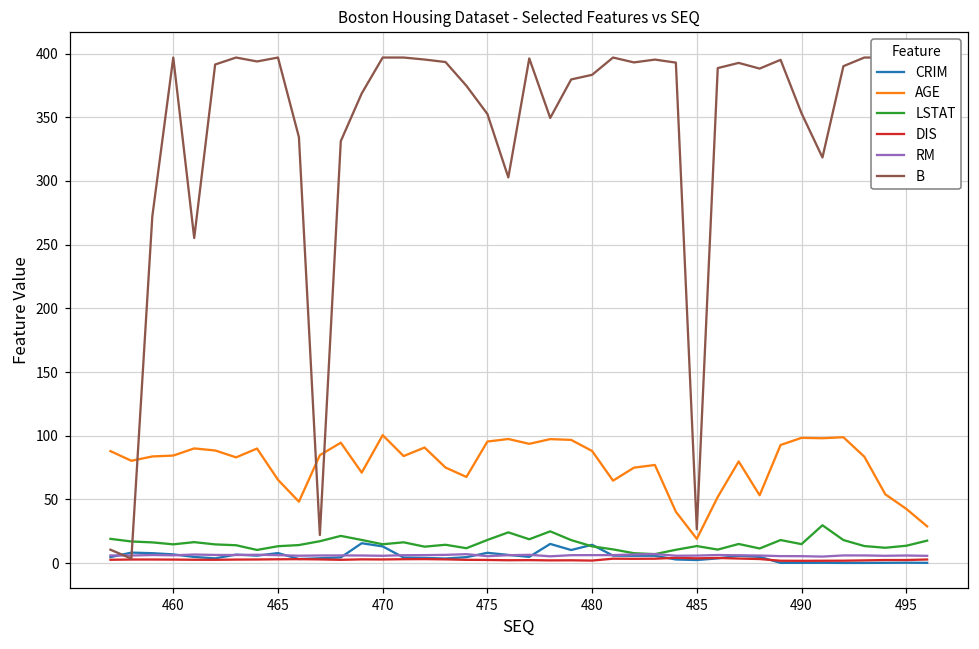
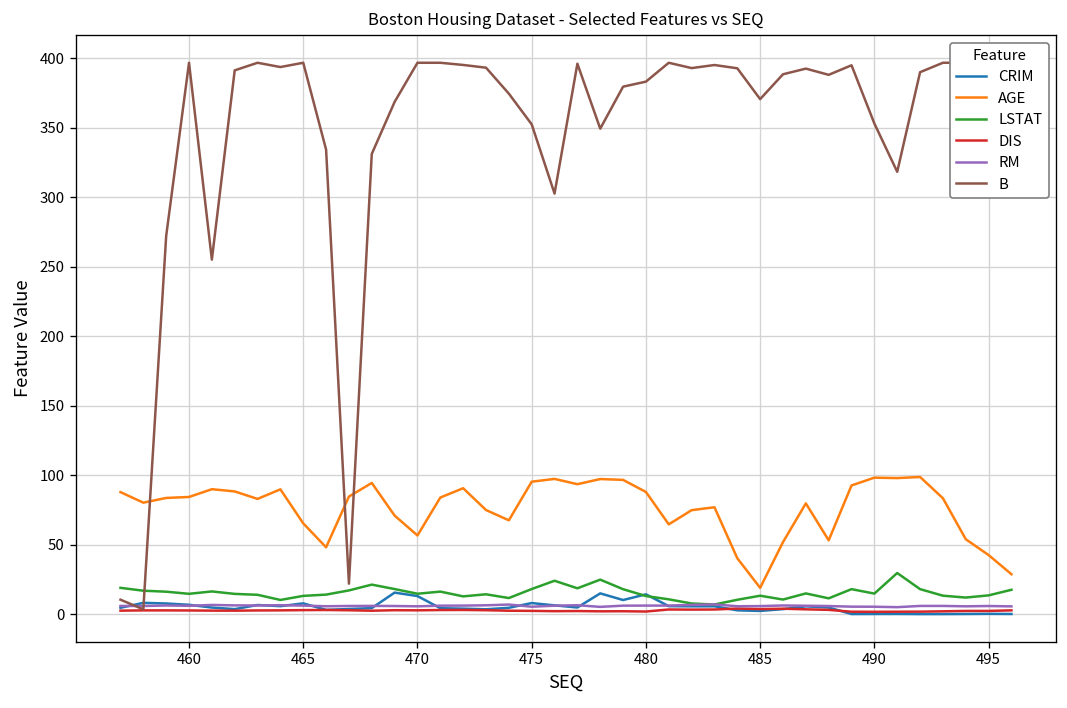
  {
    "CRIM": {
      "475": 8
    },
    "AGE": {
      "460": 84,
      "465": 65,
-     "470": 100,
+     "470": 57,
      "475": 95,
      "480": 88,
      "485": 19,
      "490": 98,
      "495": 43
    },
    "LSTAT": {
      "460": 15,
      "465": 13,
      "475": 18,
      "485": 13,
      "490": 15,
      "495": 14
    },
    "DIS": {
      "460": 3,
      "465": 3,
      "470": 3,
      "475": 2,
      "480": 2
    },
    "RM": {
      "470": 6,
      "475": 5,
      "480": 6,
      "490": 5,
      "495": 6
    },
    "B": {
      "460": 397,
      "465": 397,
      "470": 397,
      "475": 353,
      "480": 383,
-     "485": 26,
+     "485": 371,
      "490": 353
    }
  }
